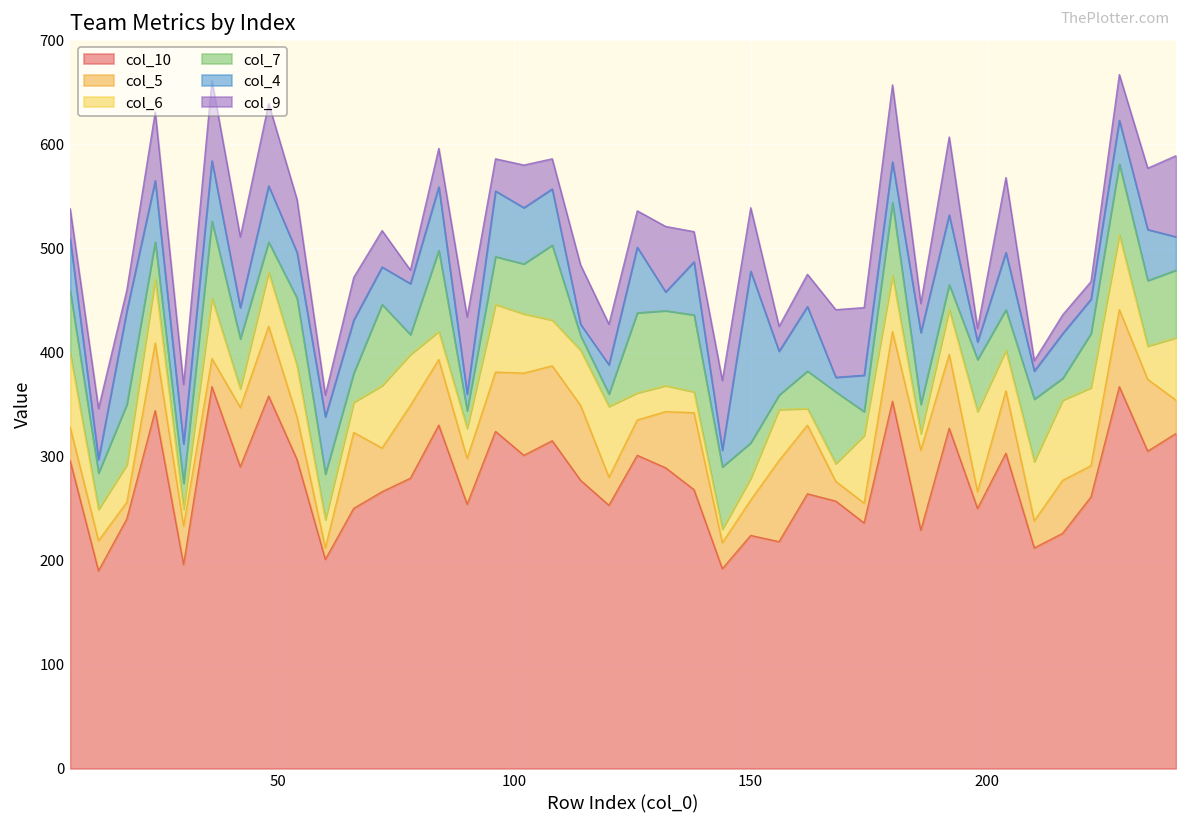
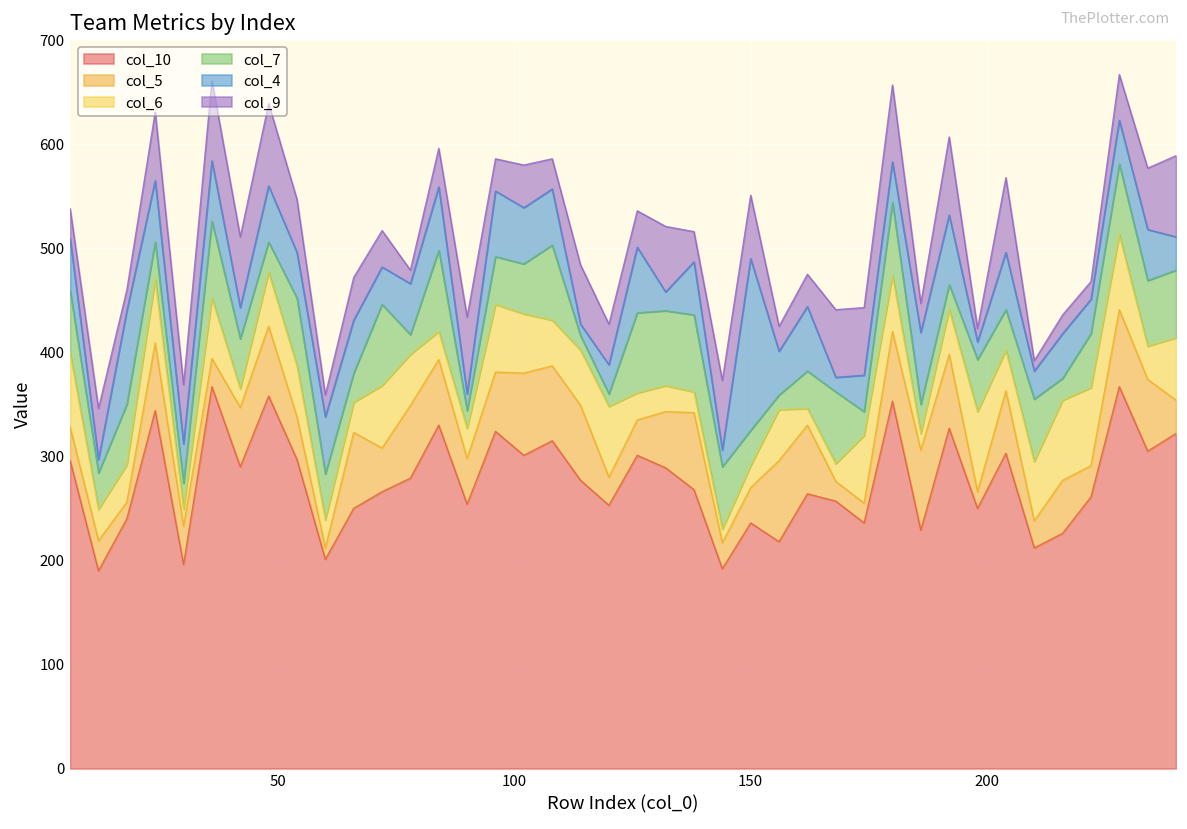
  {
    "col_10": {
-     "150": 220
+     "150": 240
    },
    "col_7": {
      "150": 30
    },
    "col_4": {
      "150": 170
    },
    "col_9": {
      "150": 60
    }
  }
